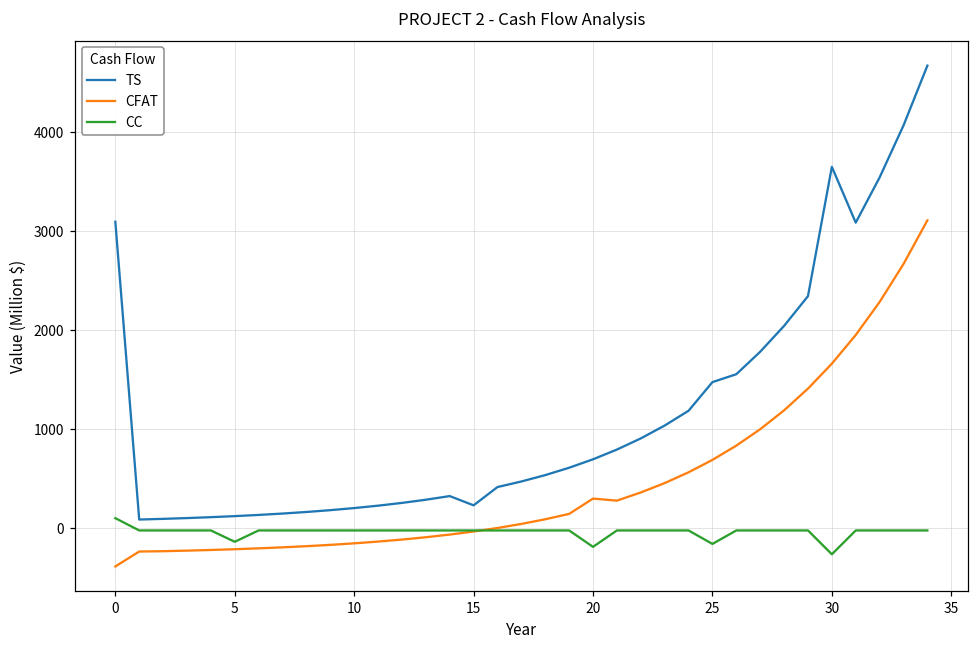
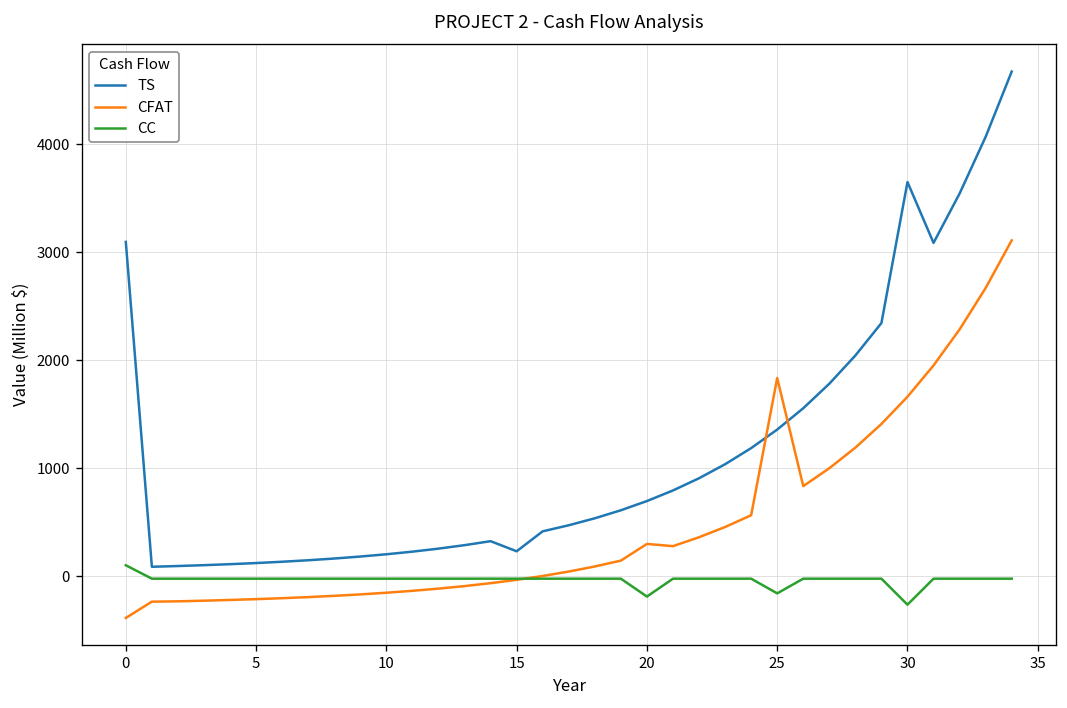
  {
    "TS": {
      "0": 3100,
      "5": 100,
      "10": 200,
      "15": 200,
      "20": 700,
-     "25": 1500,
+     "25": 1400,
      "30": 3600
    },
    "CFAT": {
      "0": -400,
      "5": -200,
      "10": -200,
      "20": 300,
-     "25": 700,
+     "25": 1800,
      "30": 1700
    },
    "CC": {
      "0": 100,
-     "5": -100,
+     "5": 0,
      "10": 0,
      "20": -200,
      "25": -200,
      "30": -300
    }
  }
